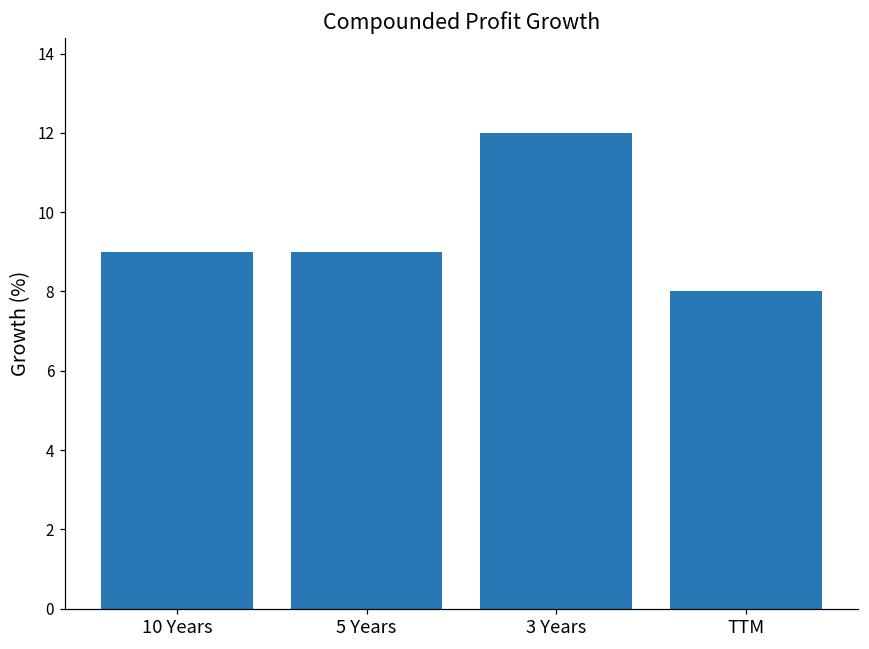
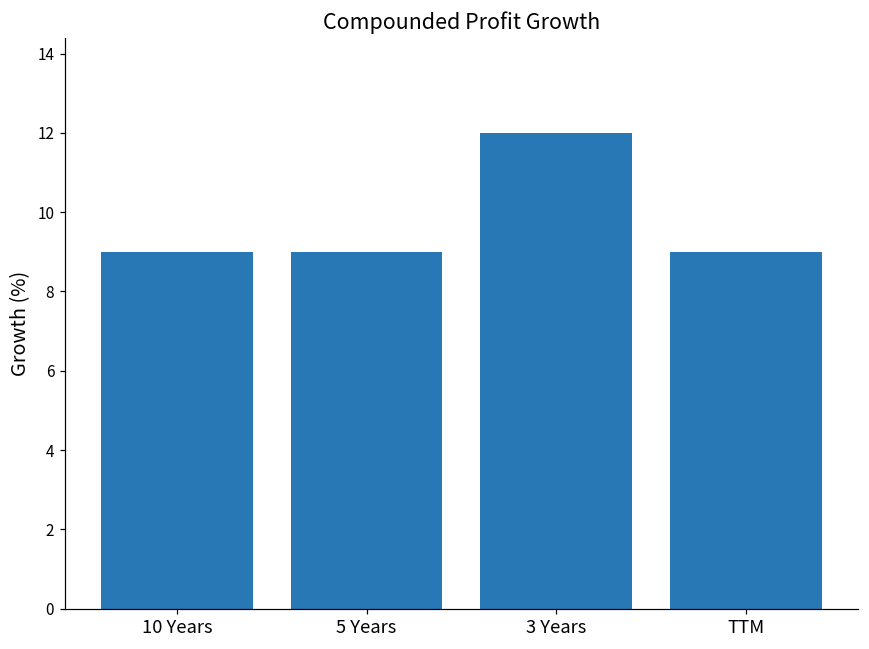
  {
    "10 Years": 9,
    "5 Years": 9,
    "3 Years": 12,
-   "TTM": 8
+   "TTM": 9
  }
